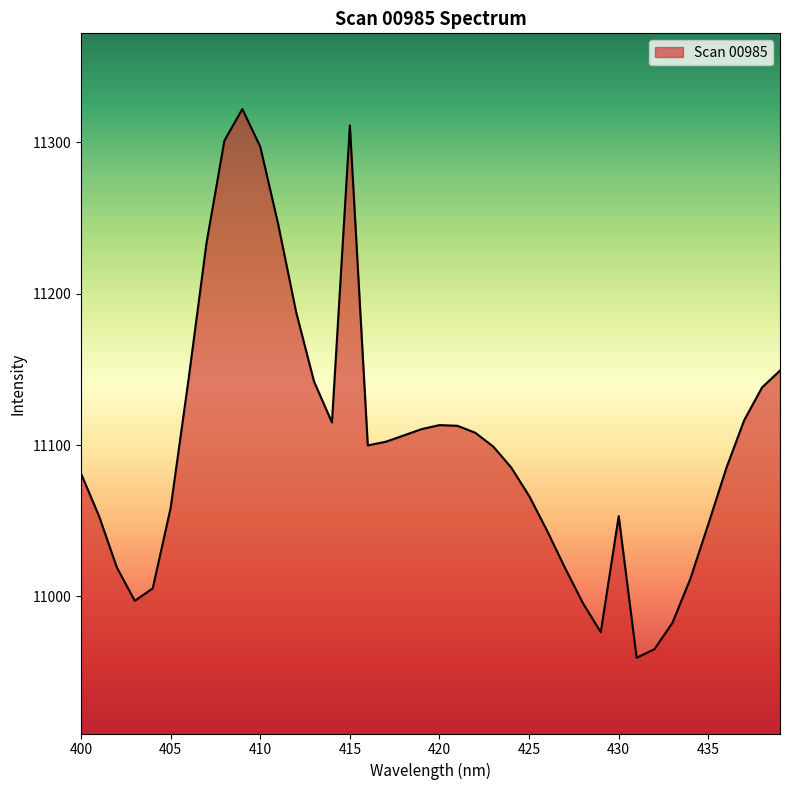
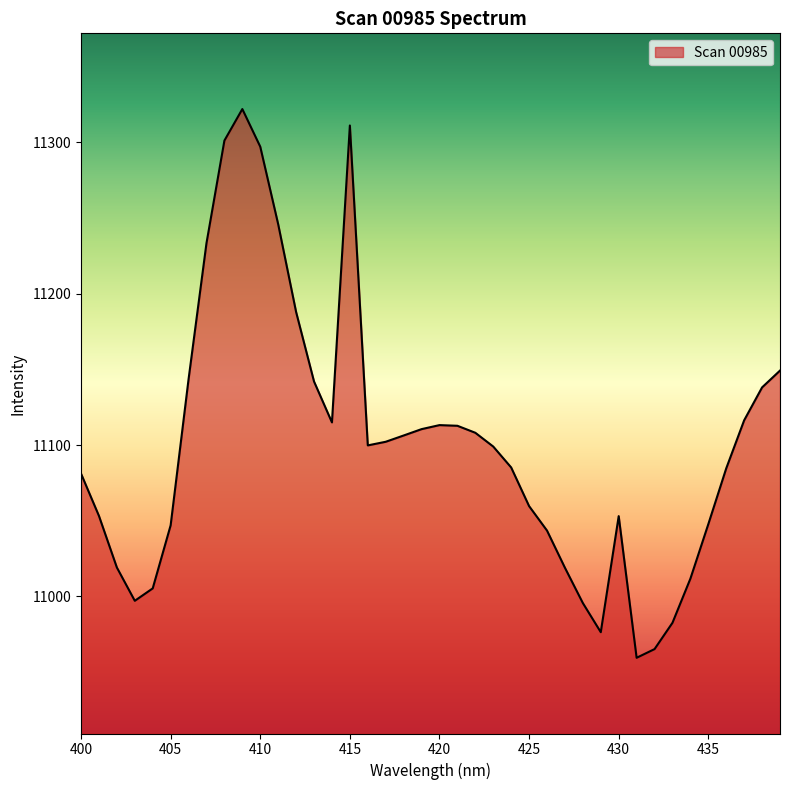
  {
    "400": 11081,
-   "405": 11058,
+   "405": 11047,
    "410": 11297,
    "415": 11311,
    "420": 11113,
-   "425": 11066,
+   "425": 11060,
    "430": 11053,
    "435": 11048
  }
